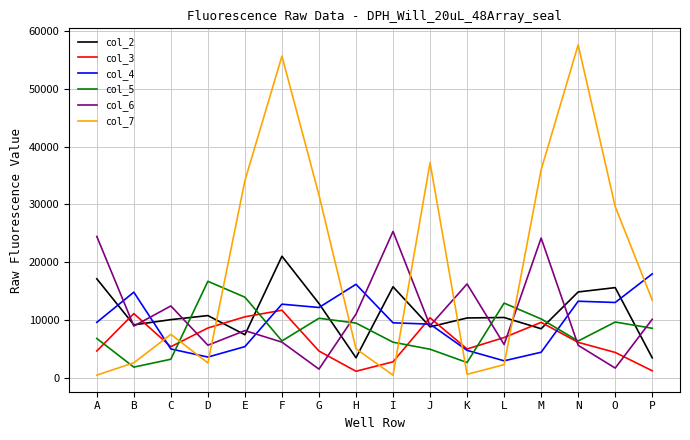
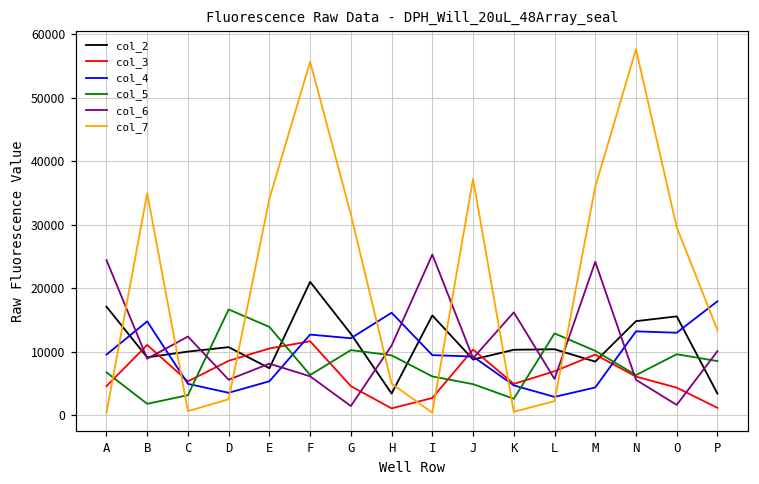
  {
    "col_2": {
      "A": 17000,
      "C": 10000,
      "D": 11000,
      "E": 7000,
      "F": 21000,
      "G": 13000,
      "H": 3000,
      "I": 16000,
      "K": 10000,
      "L": 10000,
      "M": 8000,
      "N": 15000,
      "O": 16000,
      "P": 3000
    },
    "col_3": {
      "A": 5000,
      "B": 11000,
      "D": 9000,
      "E": 11000,
      "F": 12000,
      "G": 5000,
      "H": 1000,
      "I": 3000,
      "J": 10000,
      "L": 7000,
      "M": 10000,
      "O": 4000,
      "P": 1000
    },
    "col_4": {
      "A": 10000,
      "B": 15000,
      "D": 4000,
      "E": 5000,
      "F": 13000,
      "G": 12000,
      "H": 16000,
      "I": 9000,
      "L": 3000,
      "M": 4000,
      "N": 13000,
      "O": 13000,
      "P": 18000
    },
    "col_5": {
      "A": 7000,
      "B": 2000,
      "C": 3000,
      "D": 17000,
      "E": 14000,
      "G": 10000,
      "H": 9000,
      "I": 6000,
      "J": 5000,
      "K": 3000,
      "L": 13000,
      "M": 10000,
      "O": 10000,
      "P": 9000
    },
    "col_6": {
      "A": 24000,
      "C": 12000,
      "D": 6000,
      "E": 8000,
      "G": 1000,
      "H": 11000,
      "I": 25000,
      "K": 16000,
      "L": 6000,
      "M": 24000,
      "N": 6000,
      "O": 2000,
      "P": 10000
    },
    "col_7": {
      "A": 0,
-     "B": 3000,
-     "C": 7000,
+     "B": 35000,
+     "C": 1000,
      "D": 3000,
      "E": 34000,
      "F": 56000,
      "G": 32000,
      "H": 5000,
      "I": 0,
      "J": 37000,
      "K": 1000,
      "L": 2000,
      "M": 36000,
      "N": 58000,
      "O": 30000,
      "P": 13000
    }
  }
